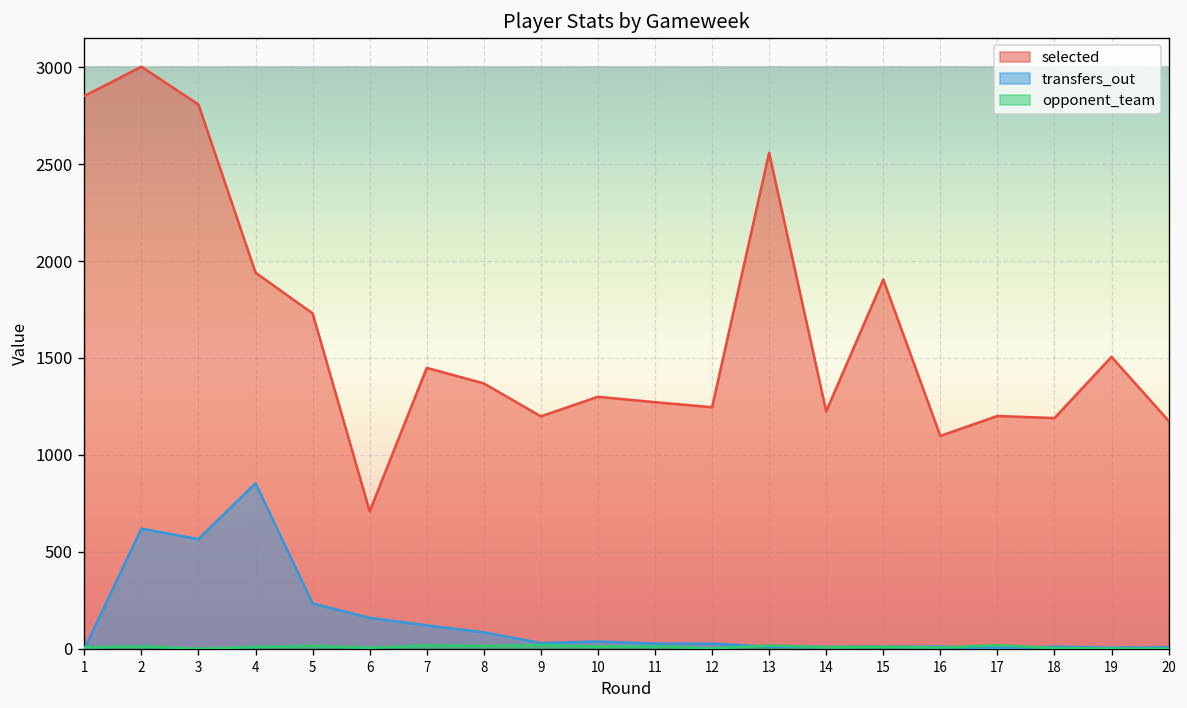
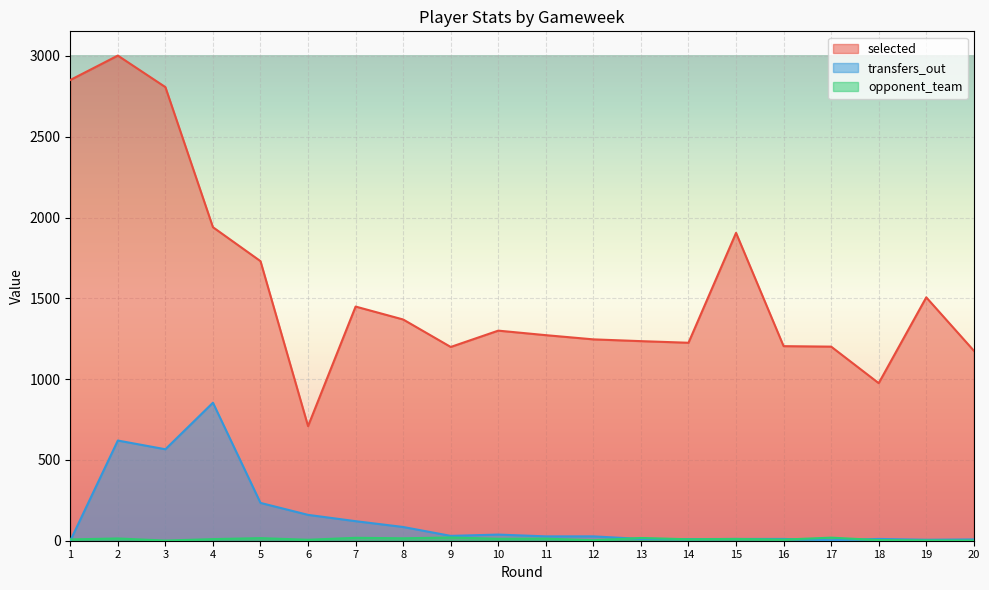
  {
    "selected": {
      "1": 2850,
      "2": 3000,
      "3": 2810,
      "4": 1940,
      "5": 1730,
      "6": 710,
      "7": 1450,
      "8": 1370,
      "9": 1200,
      "10": 1300,
      "11": 1270,
      "12": 1250,
-     "13": 2560,
+     "13": 1240,
      "14": 1230,
      "15": 1910,
-     "16": 1100,
+     "16": 1200,
      "17": 1200,
-     "18": 1190,
+     "18": 980,
      "19": 1510,
      "20": 1180
    },
    "transfers_out": {
      "2": 620,
      "3": 570,
      "4": 850,
      "5": 230,
      "6": 160,
      "7": 120,
      "8": 90,
      "10": 40,
      "12": 30
    },
    "opponent_team": {
      "2": 10,
      "3": 0,
      "4": 10,
      "5": 20,
      "6": 10,
      "7": 20,
      "8": 20,
      "10": 10,
      "12": 0
    }
  }
